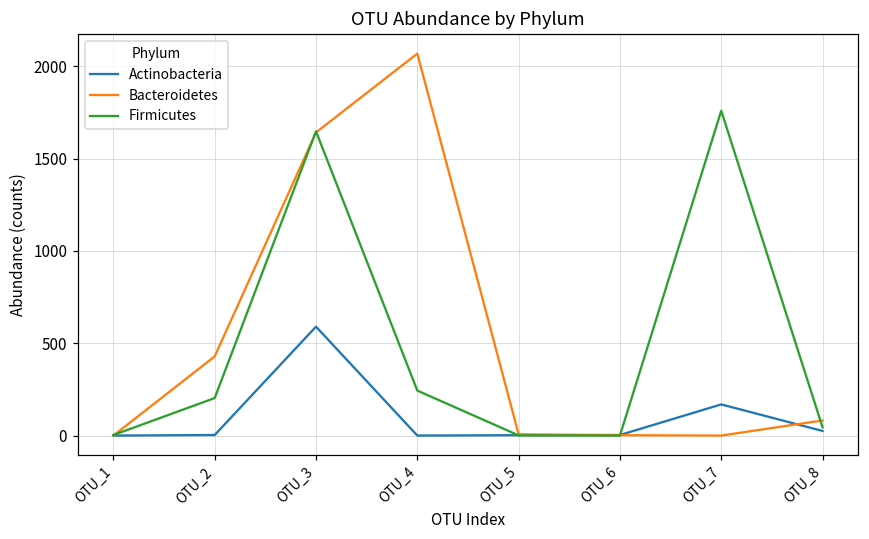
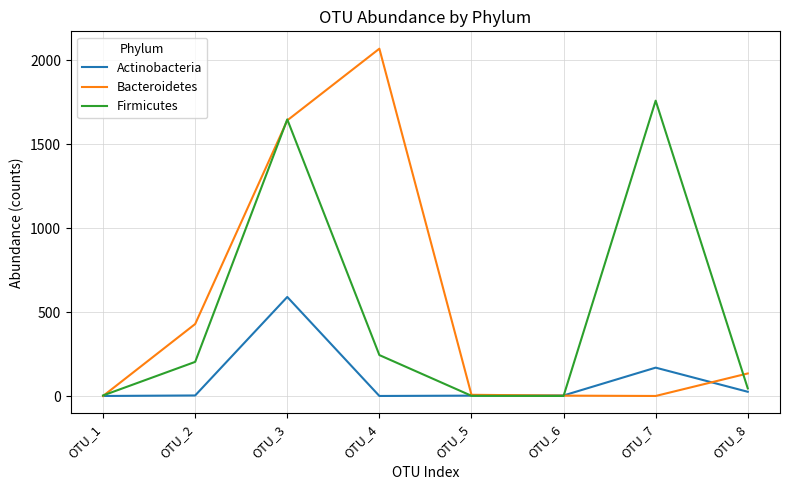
  {
    "Actinobacteria": {
      "OTU_2": 0,
      "OTU_3": 590,
      "OTU_4": 0,
      "OTU_7": 170,
      "OTU_8": 30
    },
    "Bacteroidetes": {
      "OTU_2": 430,
      "OTU_4": 2070,
      "OTU_7": 0,
-     "OTU_8": 80
+     "OTU_8": 140
    },
    "Firmicutes": {
      "OTU_2": 200,
      "OTU_4": 240,
      "OTU_7": 1760,
      "OTU_8": 50
    }
  }
